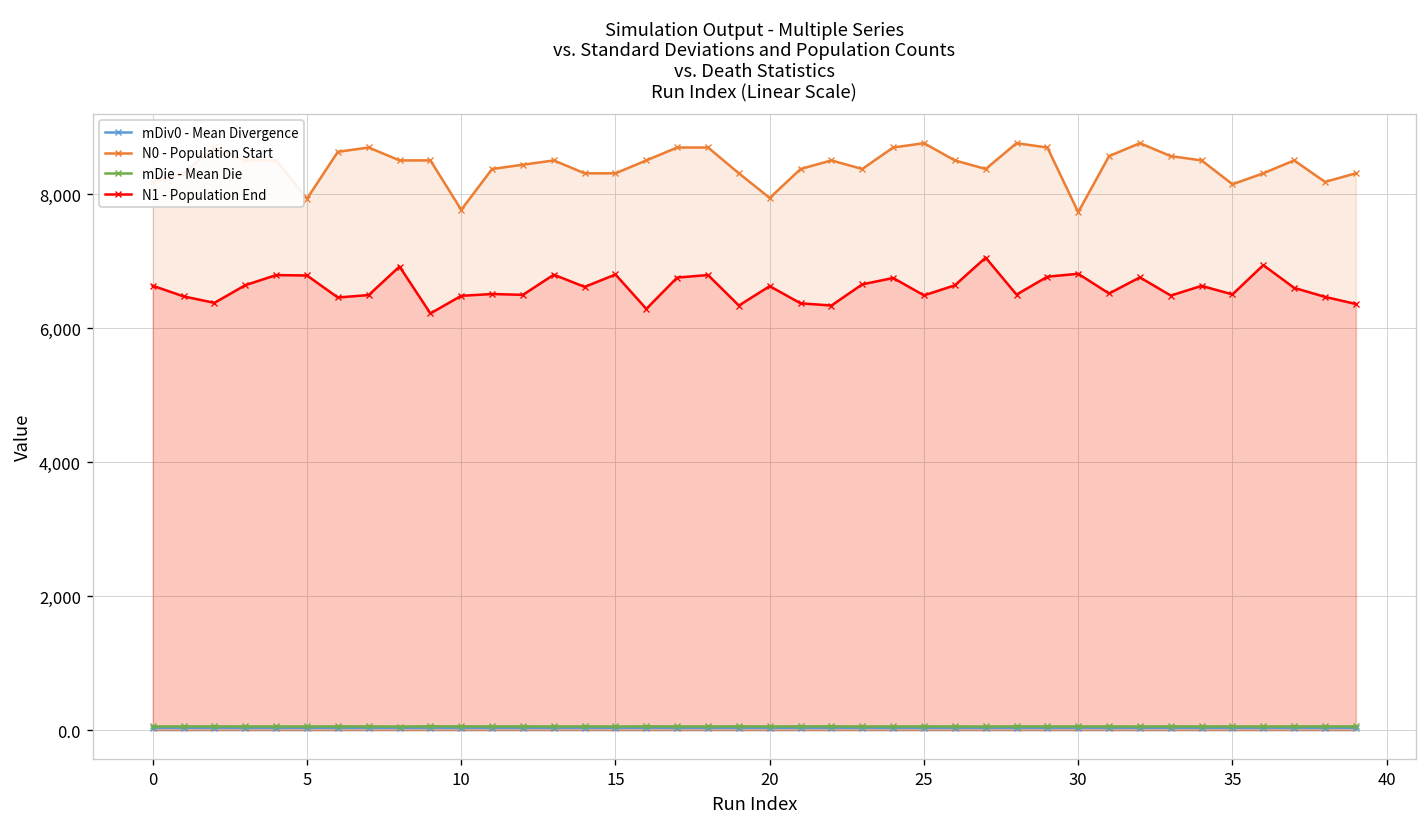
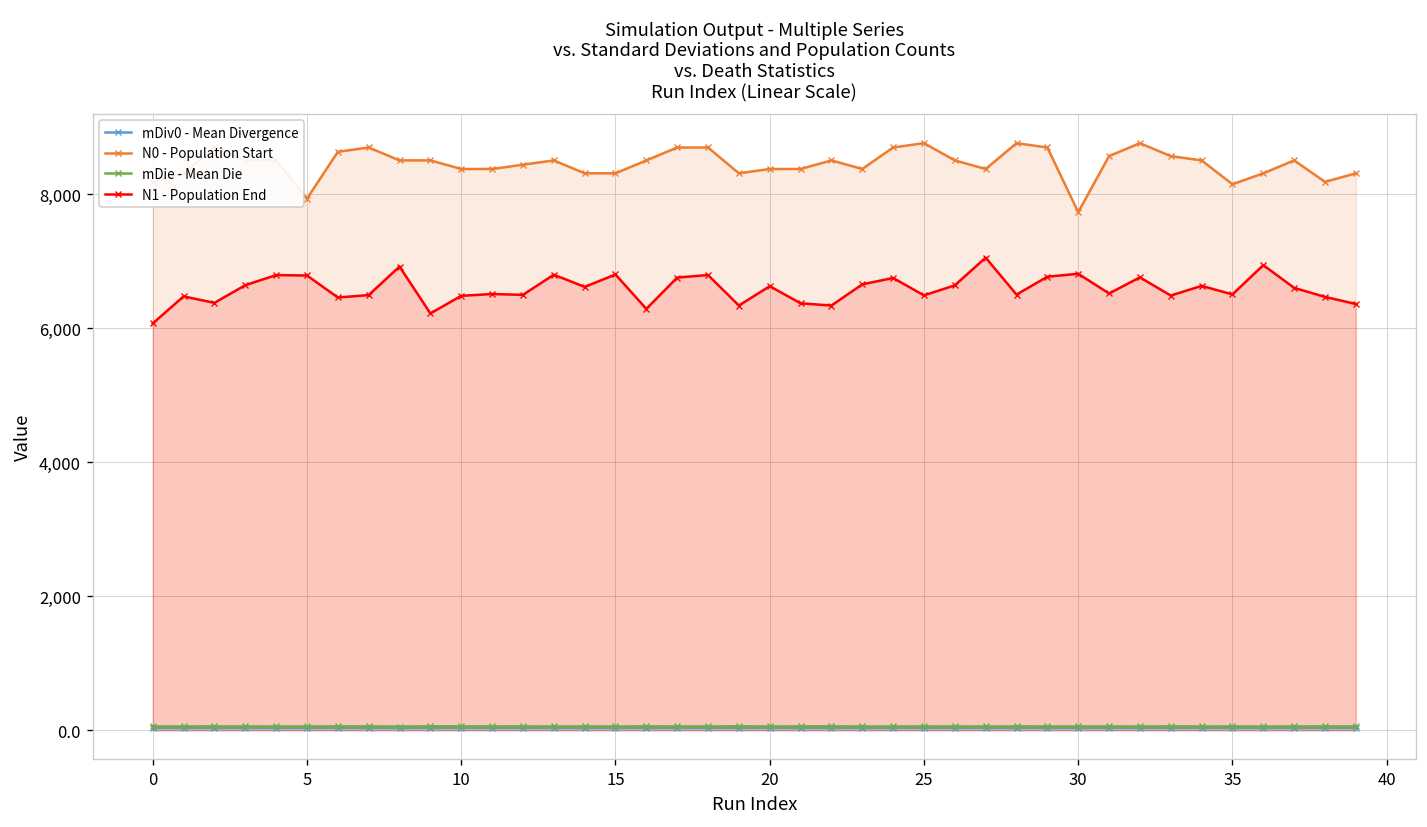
  {
    "N0 - Population Start": {
      "5": "7,900",
-     "10": "7,800",
+     "10": "8,400",
      "15": "8,300",
-     "20": "7,900",
+     "20": "8,400",
      "25": "8,800",
      "30": "7,700",
      "35": "8,100"
    },
    "N1 - Population End": {
-     "0": "6,600",
+     "0": "6,100",
      "5": "6,800",
      "10": "6,500",
      "15": "6,800",
      "20": "6,600",
      "25": "6,500",
      "30": "6,800",
      "35": "6,500"
    }
  }
